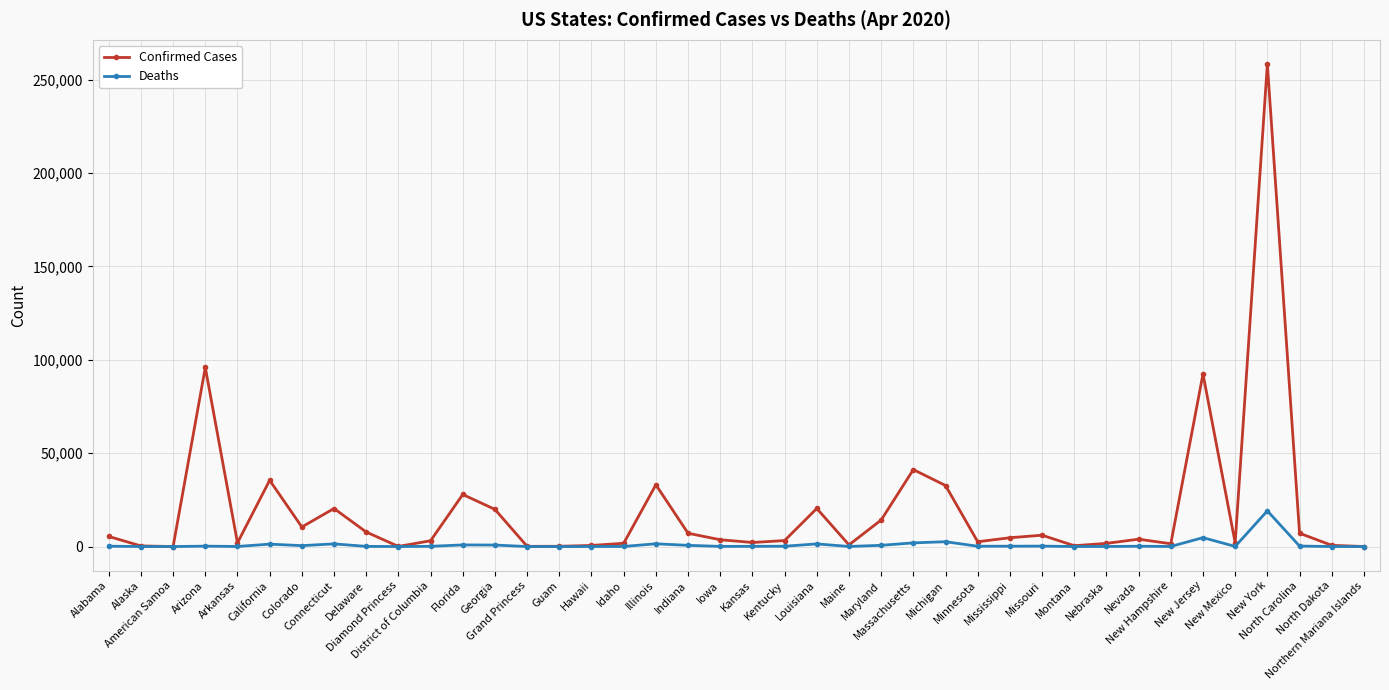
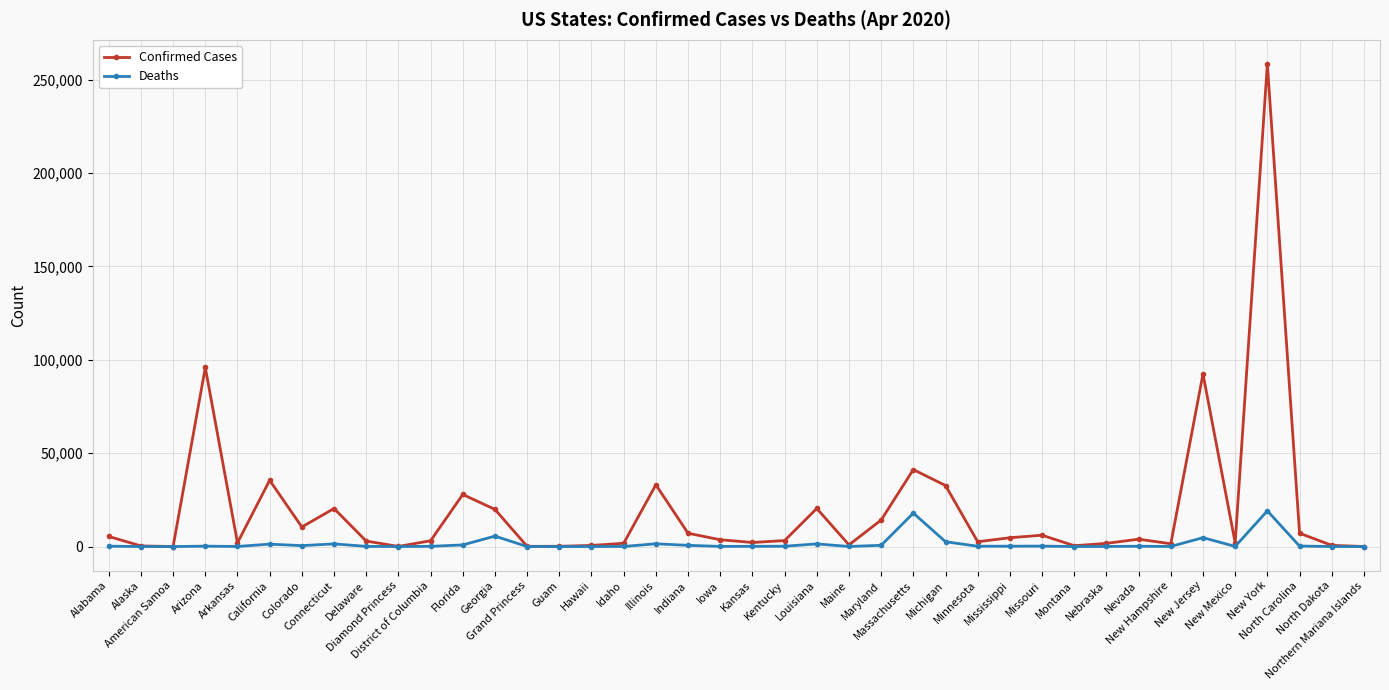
  {
    "Confirmed Cases": {
      "Alabama": "5,000",
      "Arizona": "96,000",
      "Arkansas": "2,000",
      "California": "35,000",
      "Colorado": "10,000",
      "Connecticut": "20,000",
-     "Delaware": "8,000",
+     "Delaware": "3,000",
      "District of Columbia": "3,000",
      "Florida": "28,000",
      "Georgia": "20,000",
      "Idaho": "2,000",
      "Illinois": "33,000",
      "Indiana": "7,000",
      "Iowa": "4,000",
      "Kansas": "2,000",
      "Kentucky": "3,000",
      "Louisiana": "20,000",
      "Maryland": "14,000",
      "Massachusetts": "41,000",
      "Michigan": "33,000",
      "Minnesota": "3,000",
      "Mississippi": "5,000",
      "Missouri": "6,000",
      "Nebraska": "2,000",
      "Nevada": "4,000",
      "New Hampshire": "1,000",
      "New Jersey": "92,000",
      "New Mexico": "2,000",
      "New York": "258,000",
      "North Carolina": "7,000"
    },
    "Deaths": {
      "Alabama": "0",
      "Arizona": "0",
      "Arkansas": "0",
      "California": "1,000",
      "Colorado": "0",
      "Connecticut": "1,000",
      "Delaware": "0",
      "District of Columbia": "0",
      "Florida": "1,000",
-     "Georgia": "1,000",
+     "Georgia": "6,000",
      "Idaho": "0",
      "Illinois": "1,000",
      "Indiana": "1,000",
      "Iowa": "0",
      "Kansas": "0",
      "Kentucky": "0",
      "Louisiana": "1,000",
      "Maryland": "1,000",
-     "Massachusetts": "2,000",
+     "Massachusetts": "18,000",
      "Michigan": "3,000",
      "Minnesota": "0",
      "Mississippi": "0",
      "Missouri": "0",
      "Nebraska": "0",
      "Nevada": "0",
      "New Hampshire": "0",
      "New Jersey": "5,000",
      "New Mexico": "0",
      "New York": "19,000",
      "North Carolina": "0"
    }
  }
